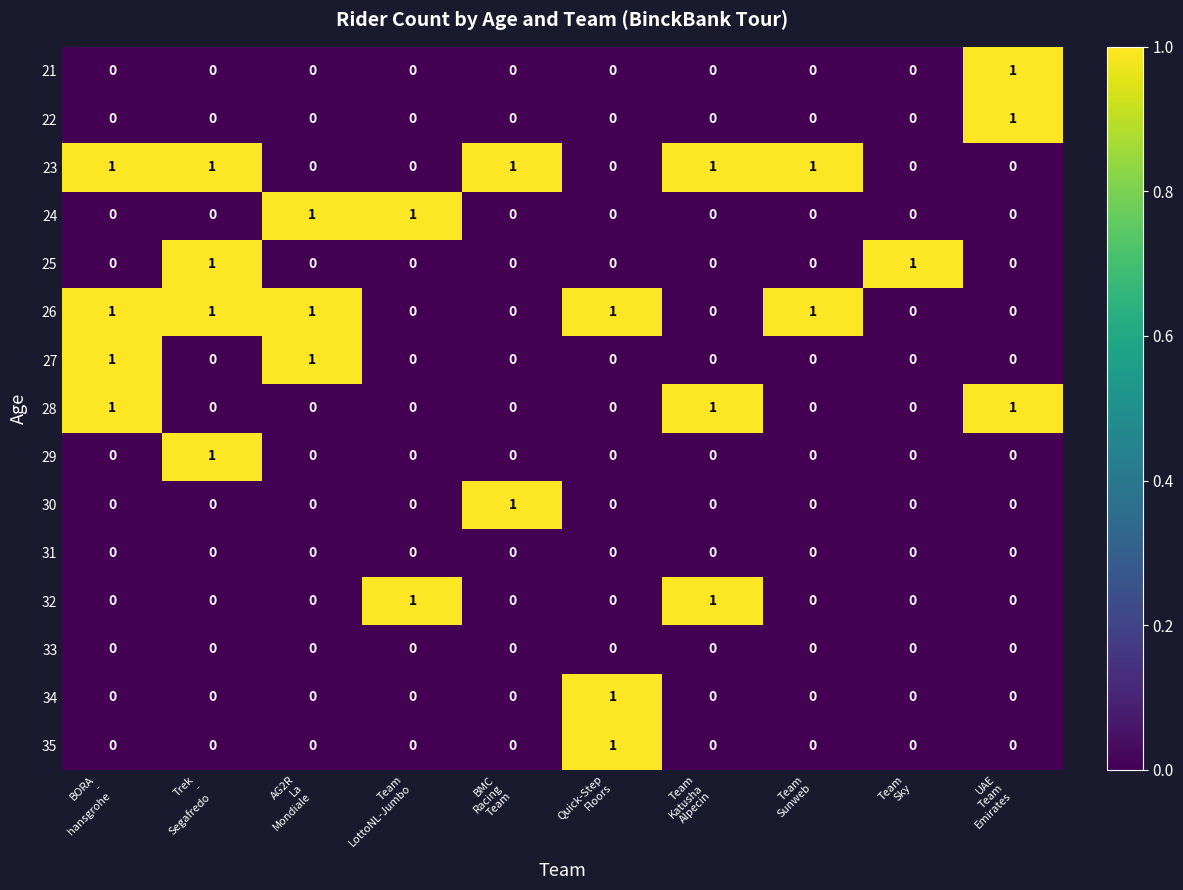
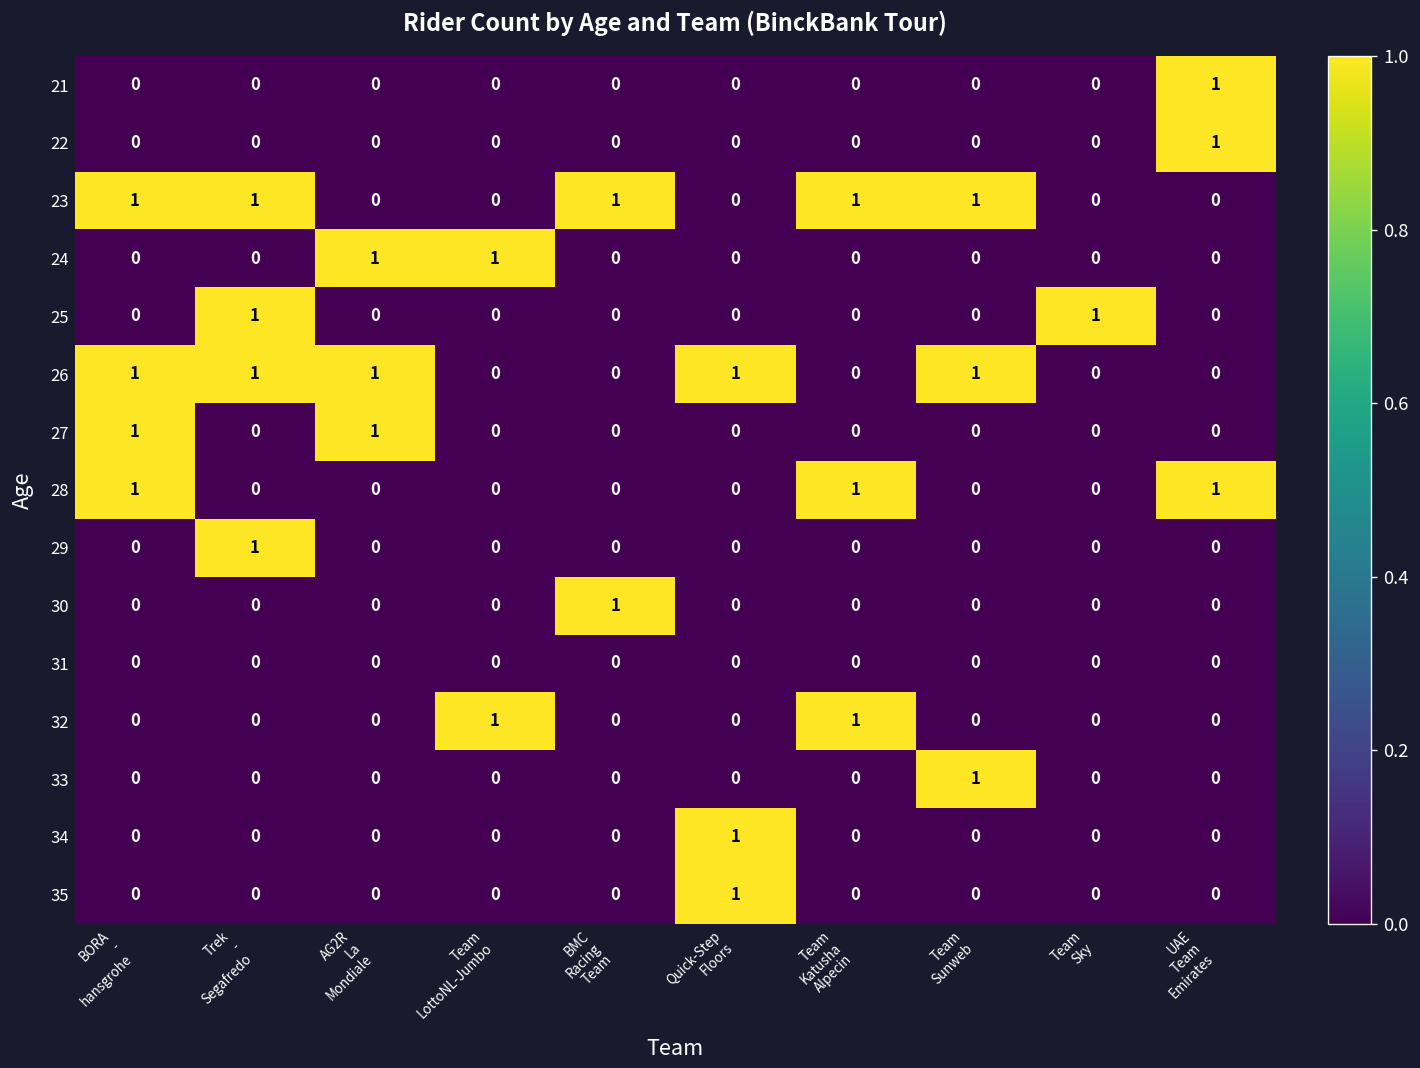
  {
    "21": {
      "BORA - hansgrohe": 0,
      "Trek - Segafredo": 0,
      "AG2R La Mondiale": 0,
      "Team LottoNL-Jumbo": 0,
      "BMC Racing Team": 0,
      "Quick-Step Floors": 0,
      "Team Katusha Alpecin": 0,
      "Team Sunweb": 0,
      "Team Sky": 0,
      "UAE Team Emirates": 1
    },
    "22": {
      "BORA - hansgrohe": 0,
      "Trek - Segafredo": 0,
      "AG2R La Mondiale": 0,
      "Team LottoNL-Jumbo": 0,
      "BMC Racing Team": 0,
      "Quick-Step Floors": 0,
      "Team Katusha Alpecin": 0,
      "Team Sunweb": 0,
      "Team Sky": 0,
      "UAE Team Emirates": 1
    },
    "23": {
      "BORA - hansgrohe": 1,
      "Trek - Segafredo": 1,
      "AG2R La Mondiale": 0,
      "Team LottoNL-Jumbo": 0,
      "BMC Racing Team": 1,
      "Quick-Step Floors": 0,
      "Team Katusha Alpecin": 1,
      "Team Sunweb": 1,
      "Team Sky": 0,
      "UAE Team Emirates": 0
    },
    "24": {
      "BORA - hansgrohe": 0,
      "Trek - Segafredo": 0,
      "AG2R La Mondiale": 1,
      "Team LottoNL-Jumbo": 1,
      "BMC Racing Team": 0,
      "Quick-Step Floors": 0,
      "Team Katusha Alpecin": 0,
      "Team Sunweb": 0,
      "Team Sky": 0,
      "UAE Team Emirates": 0
    },
    "25": {
      "BORA - hansgrohe": 0,
      "Trek - Segafredo": 1,
      "AG2R La Mondiale": 0,
      "Team LottoNL-Jumbo": 0,
      "BMC Racing Team": 0,
      "Quick-Step Floors": 0,
      "Team Katusha Alpecin": 0,
      "Team Sunweb": 0,
      "Team Sky": 1,
      "UAE Team Emirates": 0
    },
    "26": {
      "BORA - hansgrohe": 1,
      "Trek - Segafredo": 1,
      "AG2R La Mondiale": 1,
      "Team LottoNL-Jumbo": 0,
      "BMC Racing Team": 0,
      "Quick-Step Floors": 1,
      "Team Katusha Alpecin": 0,
      "Team Sunweb": 1,
      "Team Sky": 0,
      "UAE Team Emirates": 0
    },
    "27": {
      "BORA - hansgrohe": 1,
      "Trek - Segafredo": 0,
      "AG2R La Mondiale": 1,
      "Team LottoNL-Jumbo": 0,
      "BMC Racing Team": 0,
      "Quick-Step Floors": 0,
      "Team Katusha Alpecin": 0,
      "Team Sunweb": 0,
      "Team Sky": 0,
      "UAE Team Emirates": 0
    },
    "28": {
      "BORA - hansgrohe": 1,
      "Trek - Segafredo": 0,
      "AG2R La Mondiale": 0,
      "Team LottoNL-Jumbo": 0,
      "BMC Racing Team": 0,
      "Quick-Step Floors": 0,
      "Team Katusha Alpecin": 1,
      "Team Sunweb": 0,
      "Team Sky": 0,
      "UAE Team Emirates": 1
    },
    "29": {
      "BORA - hansgrohe": 0,
      "Trek - Segafredo": 1,
      "AG2R La Mondiale": 0,
      "Team LottoNL-Jumbo": 0,
      "BMC Racing Team": 0,
      "Quick-Step Floors": 0,
      "Team Katusha Alpecin": 0,
      "Team Sunweb": 0,
      "Team Sky": 0,
      "UAE Team Emirates": 0
    },
    "30": {
      "BORA - hansgrohe": 0,
      "Trek - Segafredo": 0,
      "AG2R La Mondiale": 0,
      "Team LottoNL-Jumbo": 0,
      "BMC Racing Team": 1,
      "Quick-Step Floors": 0,
      "Team Katusha Alpecin": 0,
      "Team Sunweb": 0,
      "Team Sky": 0,
      "UAE Team Emirates": 0
    },
    "31": {
      "BORA - hansgrohe": 0,
      "Trek - Segafredo": 0,
      "AG2R La Mondiale": 0,
      "Team LottoNL-Jumbo": 0,
      "BMC Racing Team": 0,
      "Quick-Step Floors": 0,
      "Team Katusha Alpecin": 0,
      "Team Sunweb": 0,
      "Team Sky": 0,
      "UAE Team Emirates": 0
    },
    "32": {
      "BORA - hansgrohe": 0,
      "Trek - Segafredo": 0,
      "AG2R La Mondiale": 0,
      "Team LottoNL-Jumbo": 1,
      "BMC Racing Team": 0,
      "Quick-Step Floors": 0,
      "Team Katusha Alpecin": 1,
      "Team Sunweb": 0,
      "Team Sky": 0,
      "UAE Team Emirates": 0
    },
    "33": {
      "BORA - hansgrohe": 0,
      "Trek - Segafredo": 0,
      "AG2R La Mondiale": 0,
      "Team LottoNL-Jumbo": 0,
      "BMC Racing Team": 0,
      "Quick-Step Floors": 0,
      "Team Katusha Alpecin": 0,
-     "Team Sunweb": 0,
+     "Team Sunweb": 1,
      "Team Sky": 0,
      "UAE Team Emirates": 0
    },
    "34": {
      "BORA - hansgrohe": 0,
      "Trek - Segafredo": 0,
      "AG2R La Mondiale": 0,
      "Team LottoNL-Jumbo": 0,
      "BMC Racing Team": 0,
      "Quick-Step Floors": 1,
      "Team Katusha Alpecin": 0,
      "Team Sunweb": 0,
      "Team Sky": 0,
      "UAE Team Emirates": 0
    },
    "35": {
      "BORA - hansgrohe": 0,
      "Trek - Segafredo": 0,
      "AG2R La Mondiale": 0,
      "Team LottoNL-Jumbo": 0,
      "BMC Racing Team": 0,
      "Quick-Step Floors": 1,
      "Team Katusha Alpecin": 0,
      "Team Sunweb": 0,
      "Team Sky": 0,
      "UAE Team Emirates": 0
    }
  }
